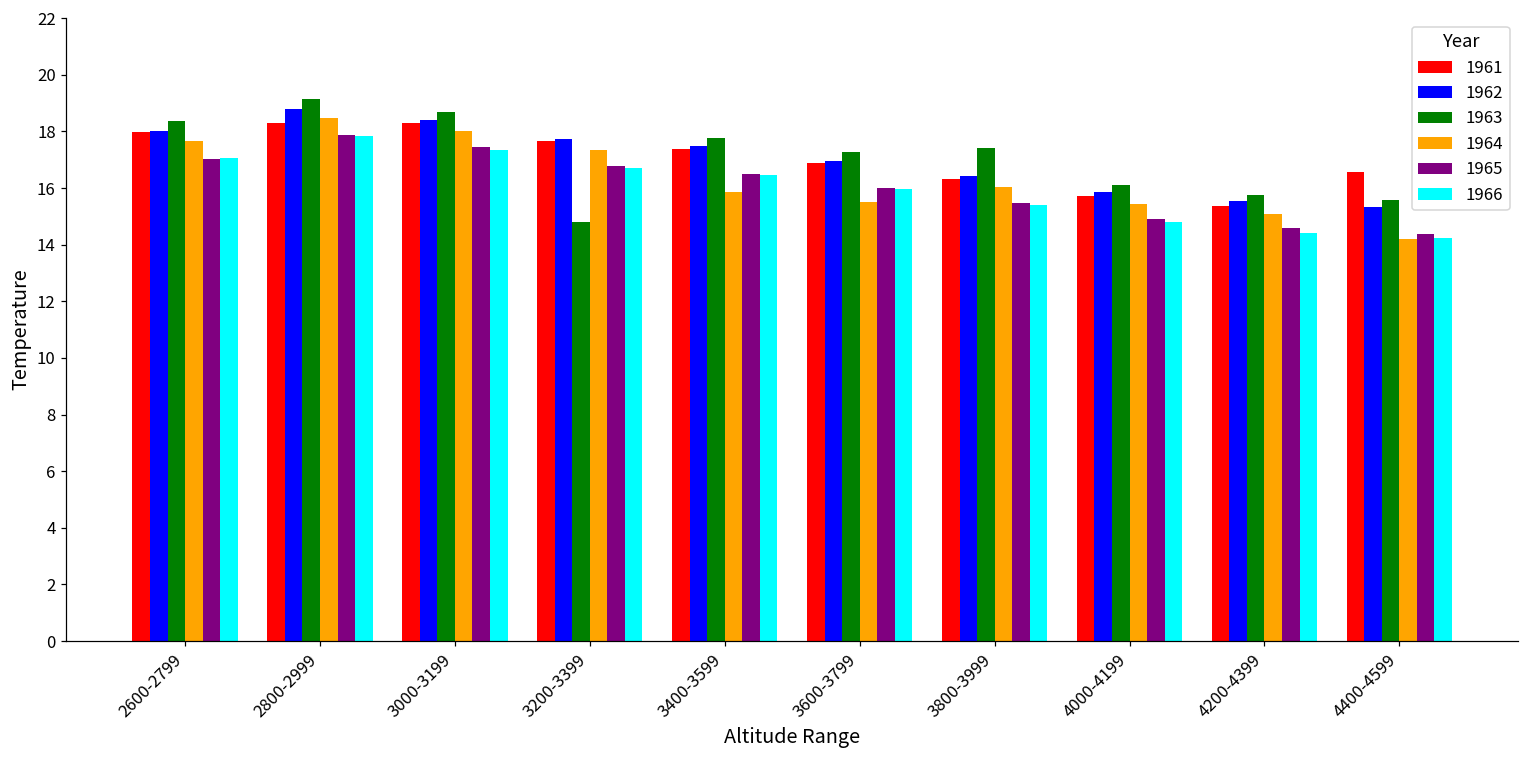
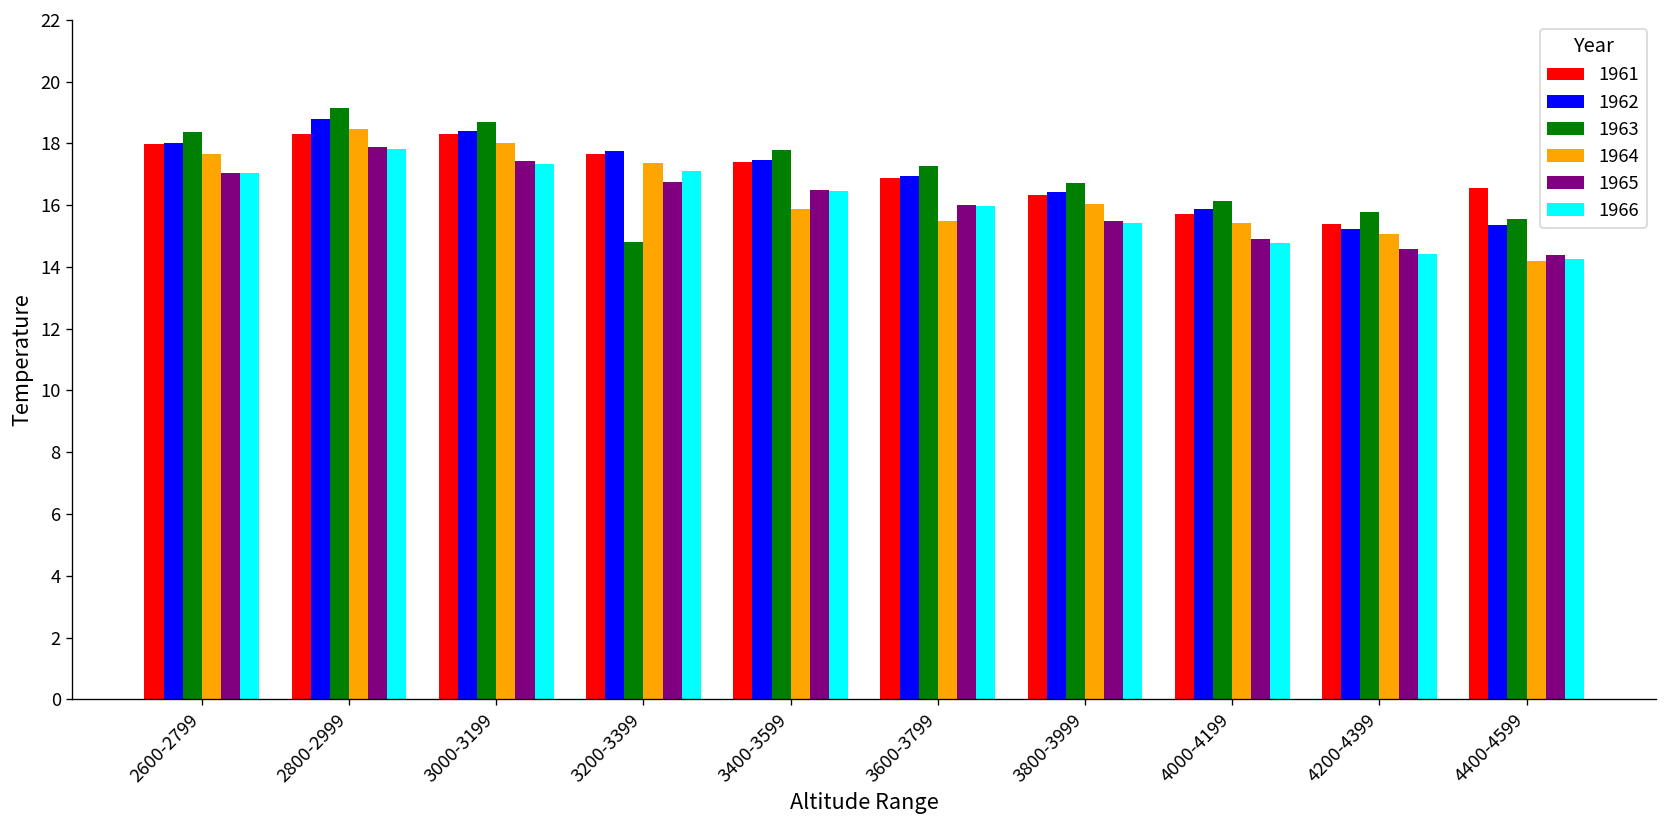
  {
    "1961": {
      "2600-2799": 18.0,
      "2800-2999": 18.3,
      "3000-3199": 18.3,
      "3200-3399": 17.6,
      "3400-3599": 17.4,
      "3600-3799": 16.9,
      "3800-3999": 16.3,
      "4000-4199": 15.7,
      "4200-4399": 15.4,
      "4400-4599": 16.6
    },
    "1962": {
      "2600-2799": 18.0,
      "2800-2999": 18.8,
      "3000-3199": 18.4,
      "3200-3399": 17.7,
      "3400-3599": 17.5,
      "3600-3799": 17.0,
      "3800-3999": 16.4,
      "4000-4199": 15.9,
-     "4200-4399": 15.6,
+     "4200-4399": 15.2,
      "4400-4599": 15.3
    },
    "1963": {
      "2600-2799": 18.4,
      "2800-2999": 19.2,
      "3000-3199": 18.7,
      "3200-3399": 14.8,
      "3400-3599": 17.8,
      "3600-3799": 17.3,
-     "3800-3999": 17.4,
+     "3800-3999": 16.7,
      "4000-4199": 16.1,
      "4200-4399": 15.8,
      "4400-4599": 15.6
    },
    "1964": {
      "2600-2799": 17.7,
      "2800-2999": 18.5,
      "3000-3199": 18.0,
      "3200-3399": 17.4,
      "3400-3599": 15.9,
      "3600-3799": 15.5,
      "3800-3999": 16.0,
      "4000-4199": 15.4,
      "4200-4399": 15.1,
      "4400-4599": 14.2
    },
    "1965": {
      "2600-2799": 17.0,
      "2800-2999": 17.9,
      "3000-3199": 17.4,
      "3200-3399": 16.8,
      "3400-3599": 16.5,
      "3600-3799": 16.0,
      "3800-3999": 15.5,
      "4000-4199": 14.9,
      "4200-4399": 14.6,
      "4400-4599": 14.4
    },
    "1966": {
      "2600-2799": 17.1,
      "2800-2999": 17.8,
      "3000-3199": 17.3,
-     "3200-3399": 16.7,
+     "3200-3399": 17.1,
      "3400-3599": 16.5,
      "3600-3799": 16.0,
      "3800-3999": 15.4,
      "4000-4199": 14.8,
      "4200-4399": 14.4,
      "4400-4599": 14.2
    }
  }
